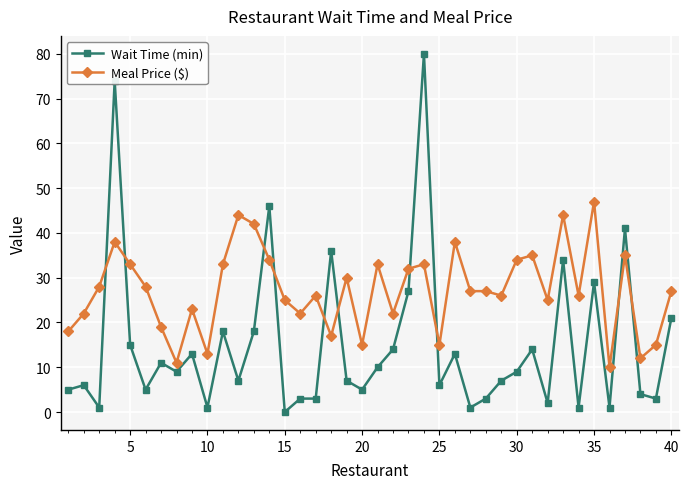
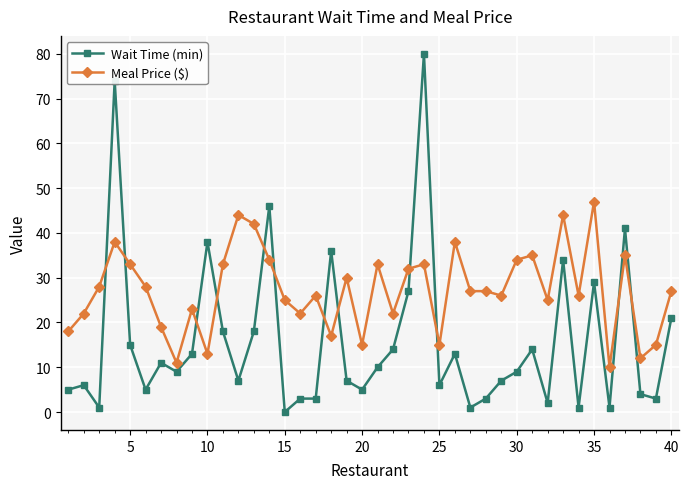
  {
    "Wait Time (min)": {
      "5": 15,
-     "10": 1,
+     "10": 38,
      "15": 0,
      "20": 5,
      "25": 6,
      "30": 9,
      "35": 29,
      "40": 21
    },
    "Meal Price ($)": {
      "5": 33,
      "10": 13,
      "15": 25,
      "20": 15,
      "25": 15,
      "30": 34,
      "35": 47,
      "40": 27
    }
  }
